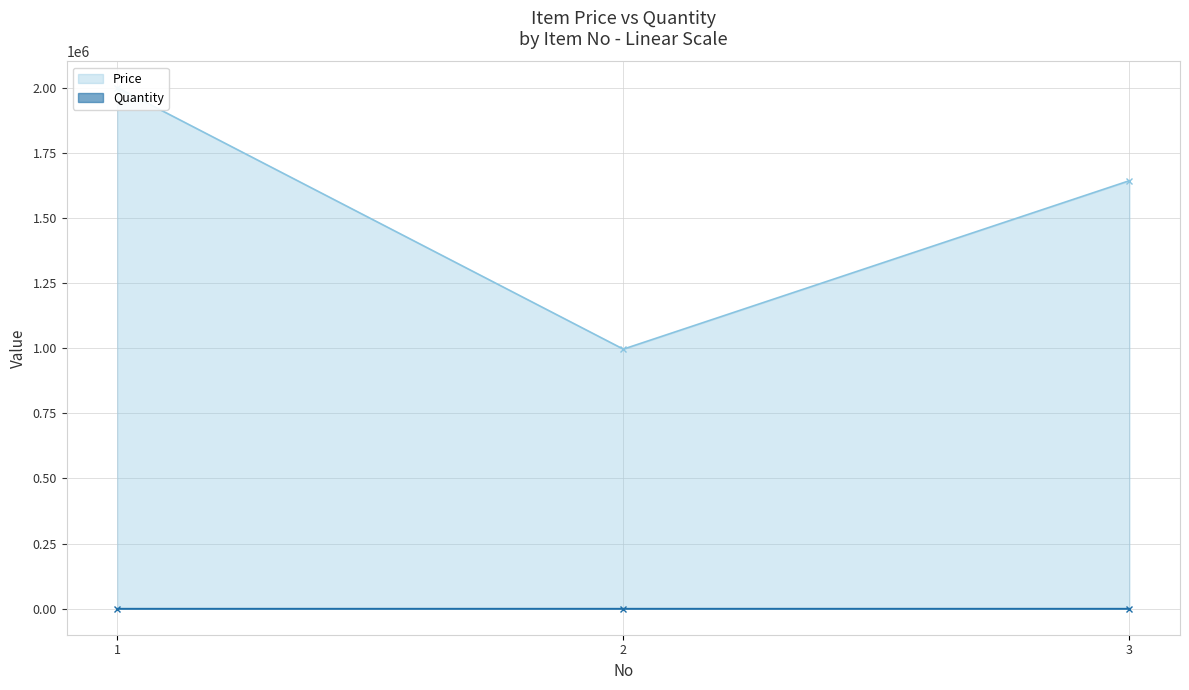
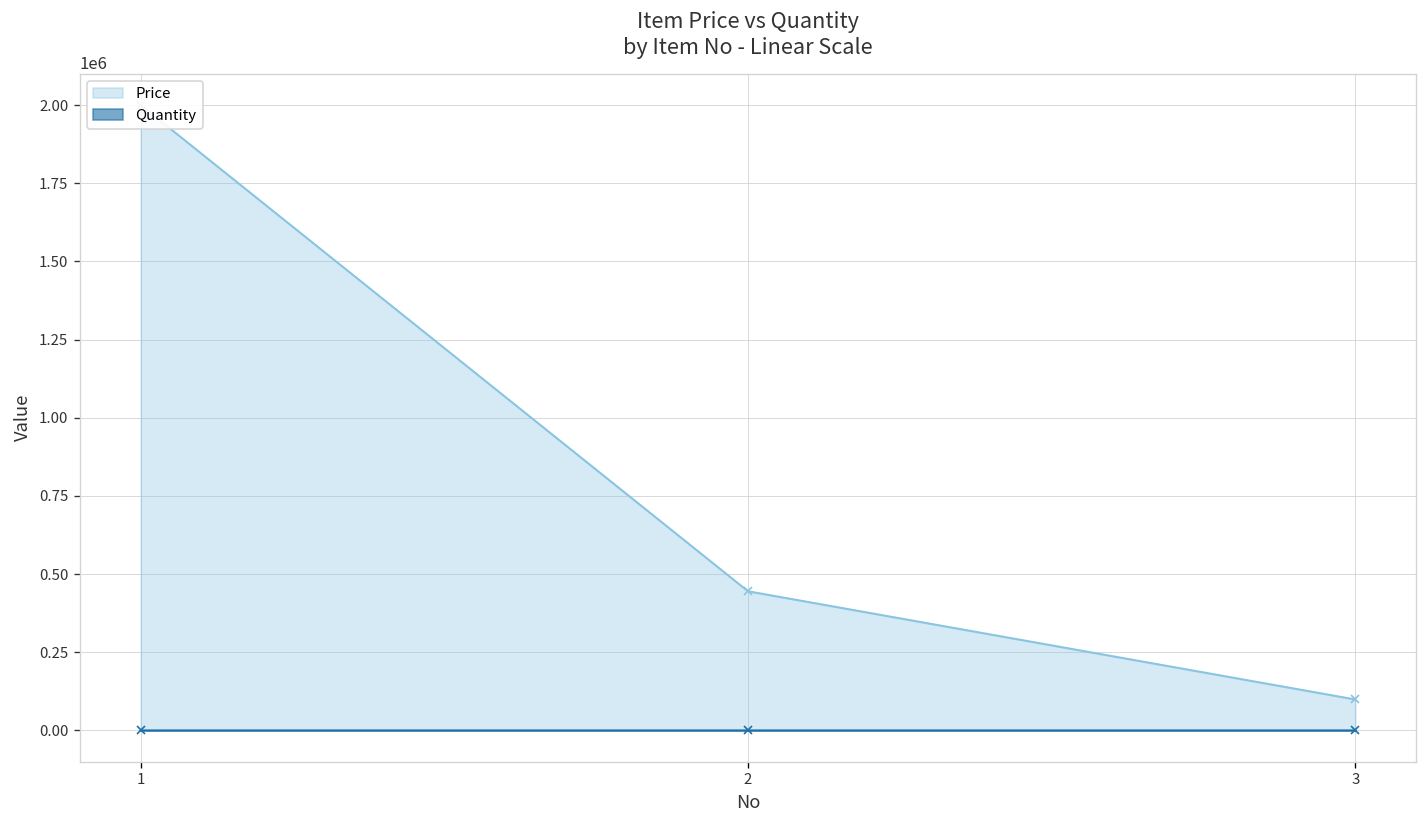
  {
    "Price": {
-     "2": 1000000,
-     "3": 1640000
+     "2": 450000,
+     "3": 100000
    },
    "Quantity": {
      "1": 0,
      "2": 0,
      "3": 0
    }
  }
